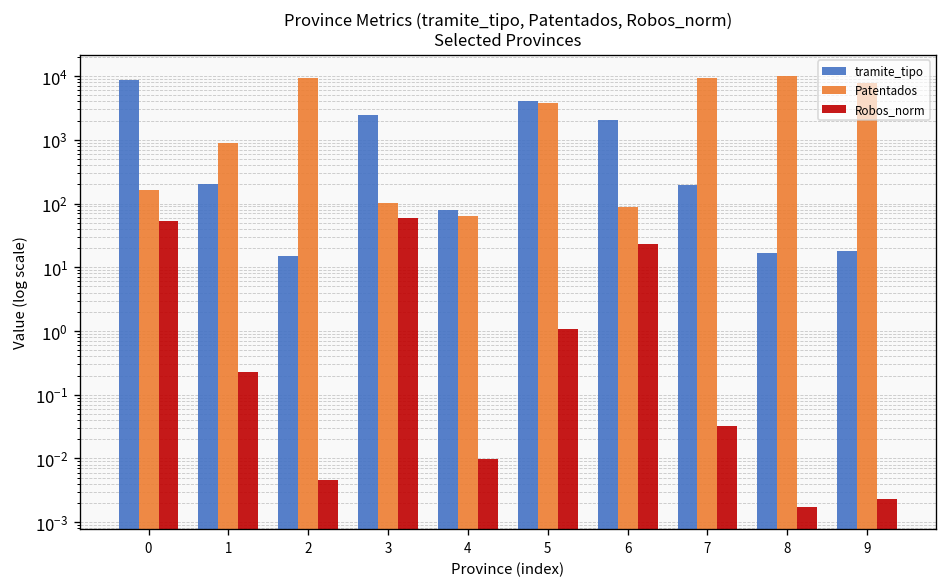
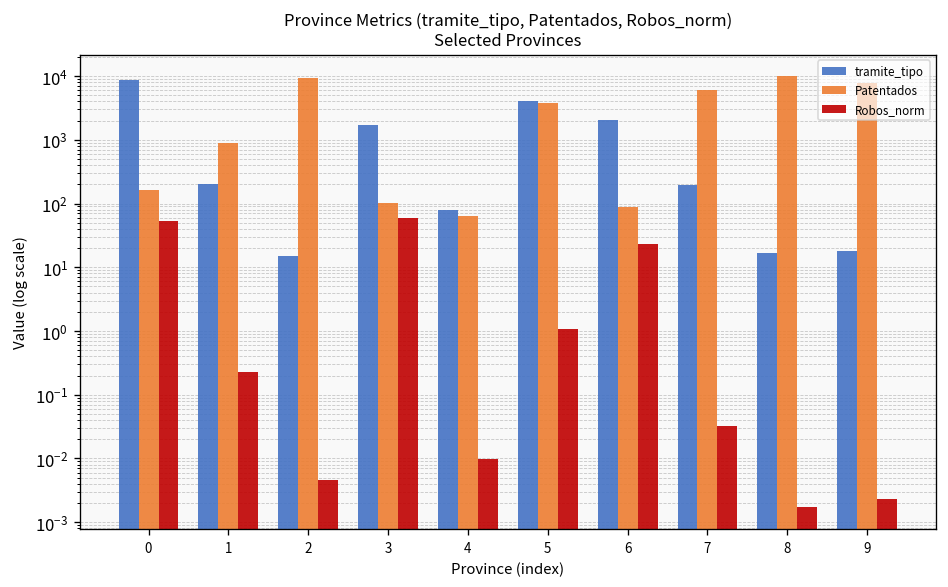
  {
    "tramite_tipo": {
      "0": 9000,
      "1": 200,
      "2": 15,
-     "3": 2000,
+     "3": 1700,
      "4": 80,
      "5": 4000,
      "6": 2000,
      "7": 190,
      "8": 17,
      "9": 18
    },
    "Patentados": {
      "0": 160,
      "1": 900,
      "2": 9000,
      "3": 100,
      "4": 60,
      "5": 4000,
      "6": 90,
-     "7": 9000,
+     "7": 6000,
      "8": 10000
    },
    "Robos_norm": {
      "0": 50,
      "1": 0.2,
      "2": 0.005,
      "3": 60,
      "4": 0.010,
      "5": 1,
      "6": 20,
      "7": 0.03,
      "8": 0.0017,
      "9": 0.002
    }
  }
